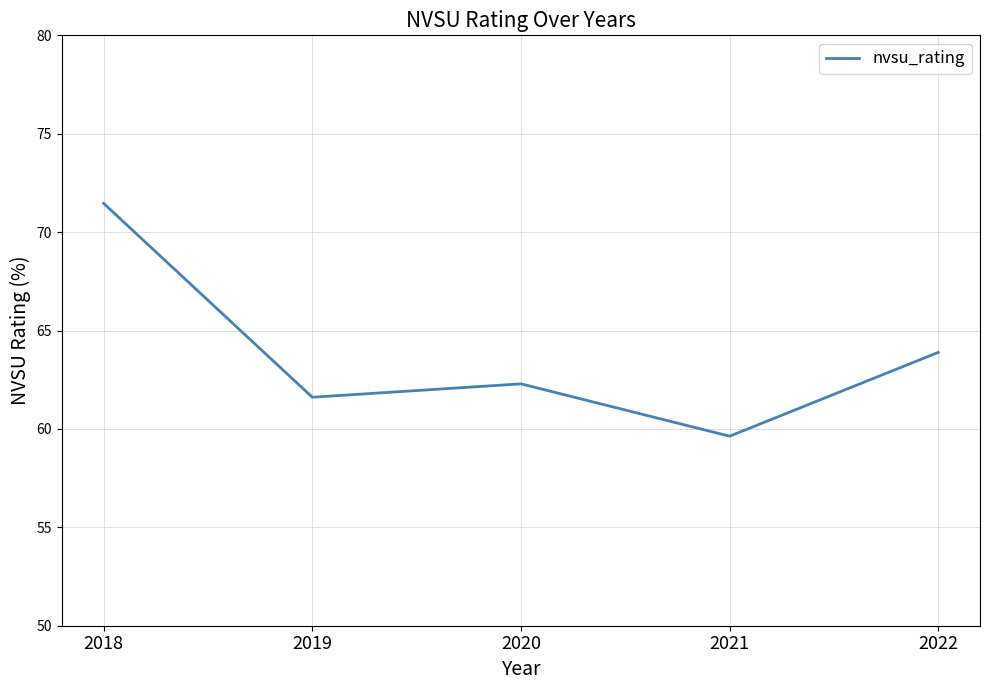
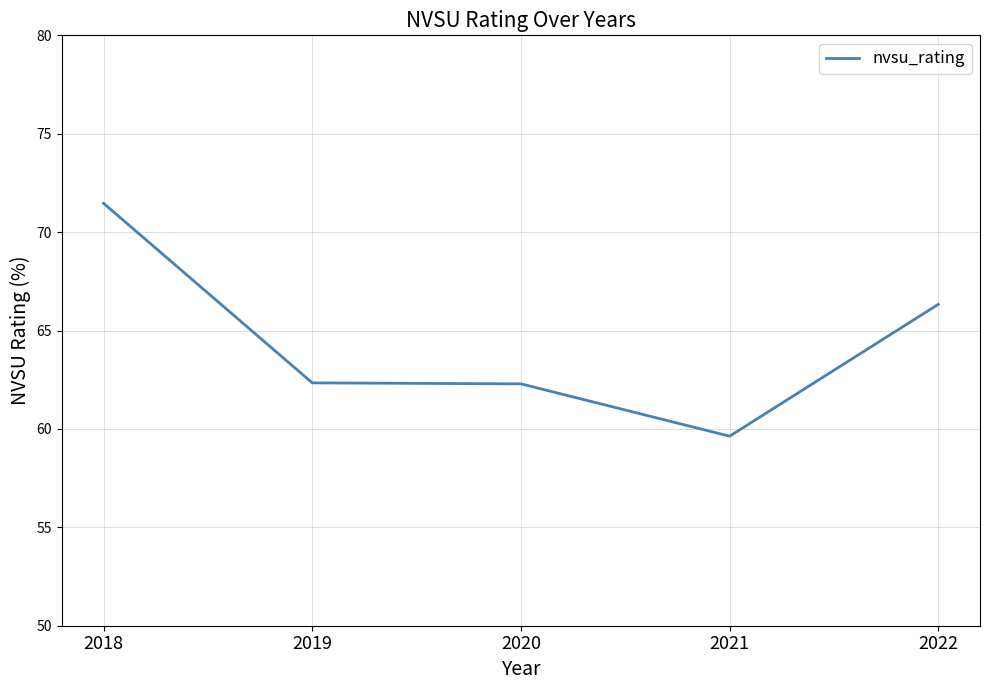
  {
    "2018": 71.5,
-   "2019": 61.6,
+   "2019": 62.3,
    "2020": 62.3,
    "2021": 59.6,
-   "2022": 63.9
+   "2022": 66.3
  }
